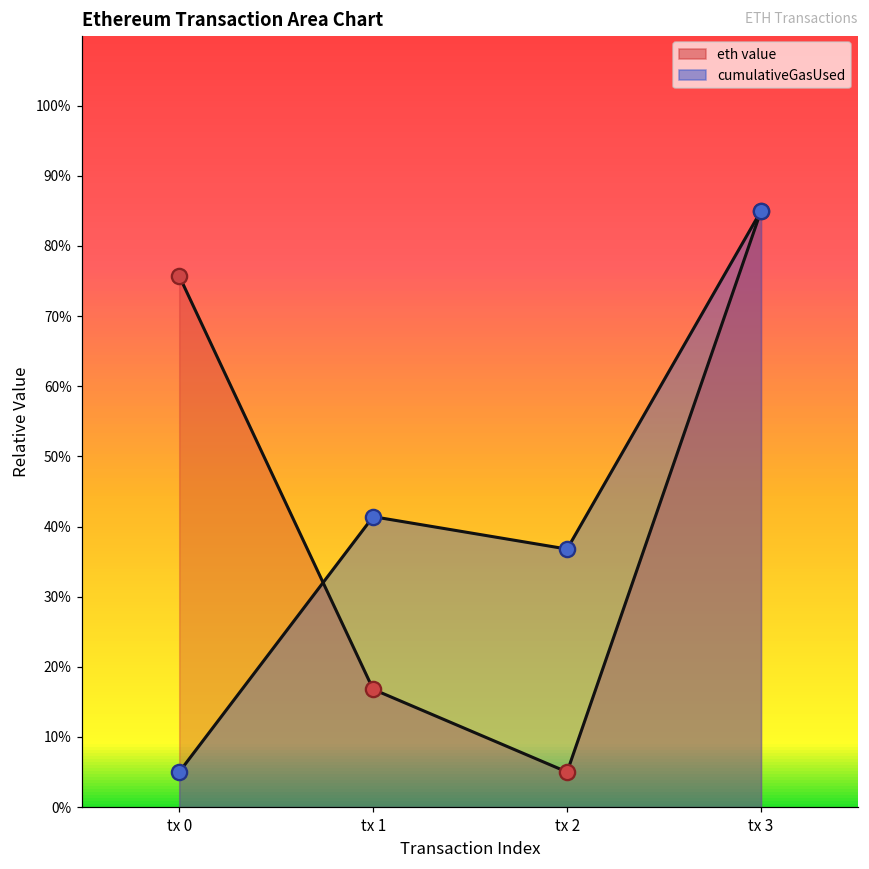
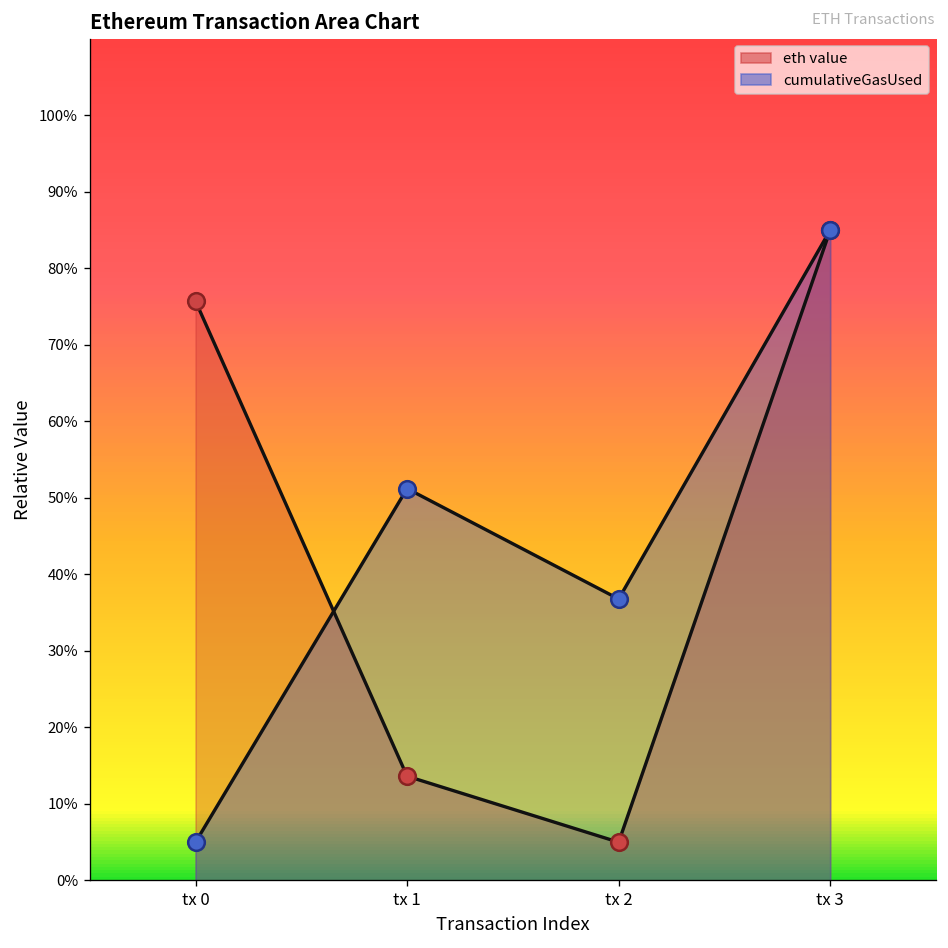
  {
    "eth value": {
      "tx 0": "76%",
-     "tx 1": "17%",
+     "tx 1": "14%",
      "tx 2": "5%"
    },
    "cumulativeGasUsed": {
      "tx 0": "5%",
-     "tx 1": "41%",
+     "tx 1": "51%",
      "tx 2": "37%"
    }
  }
